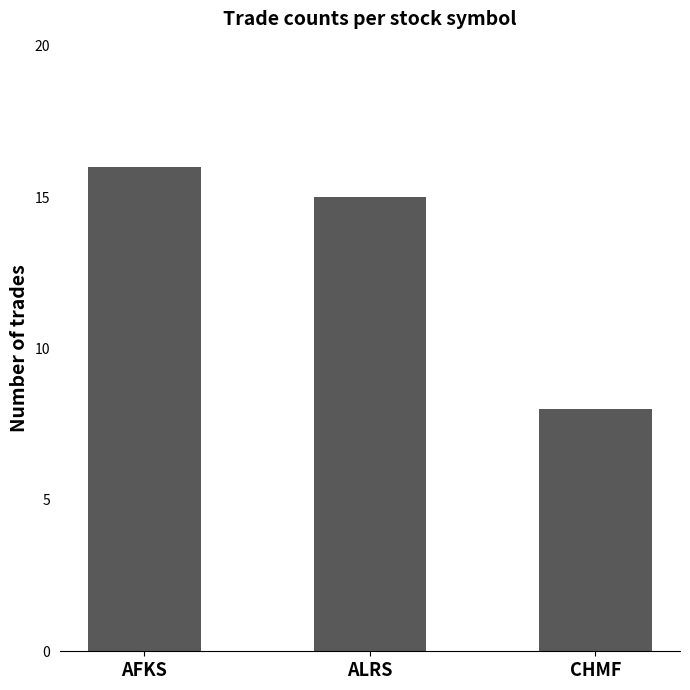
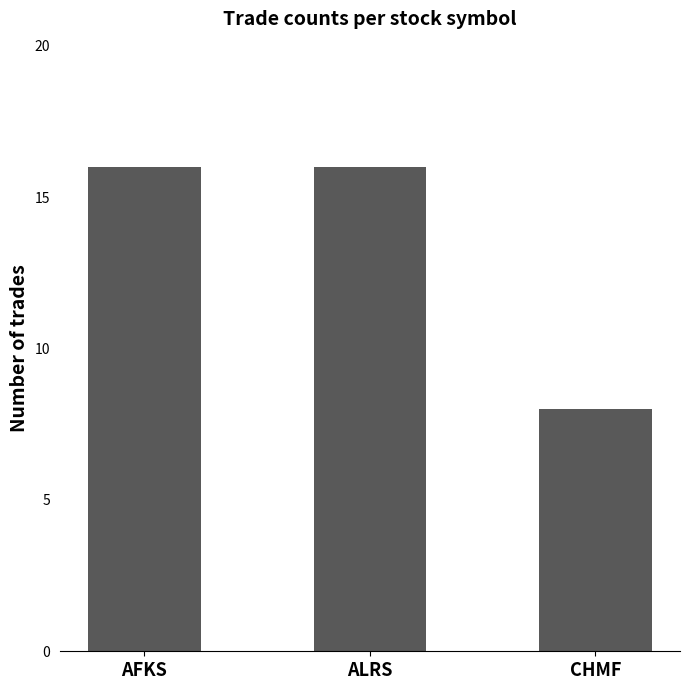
  {
    "AFKS": 16,
-   "ALRS": 15,
+   "ALRS": 16,
    "CHMF": 8
  }
